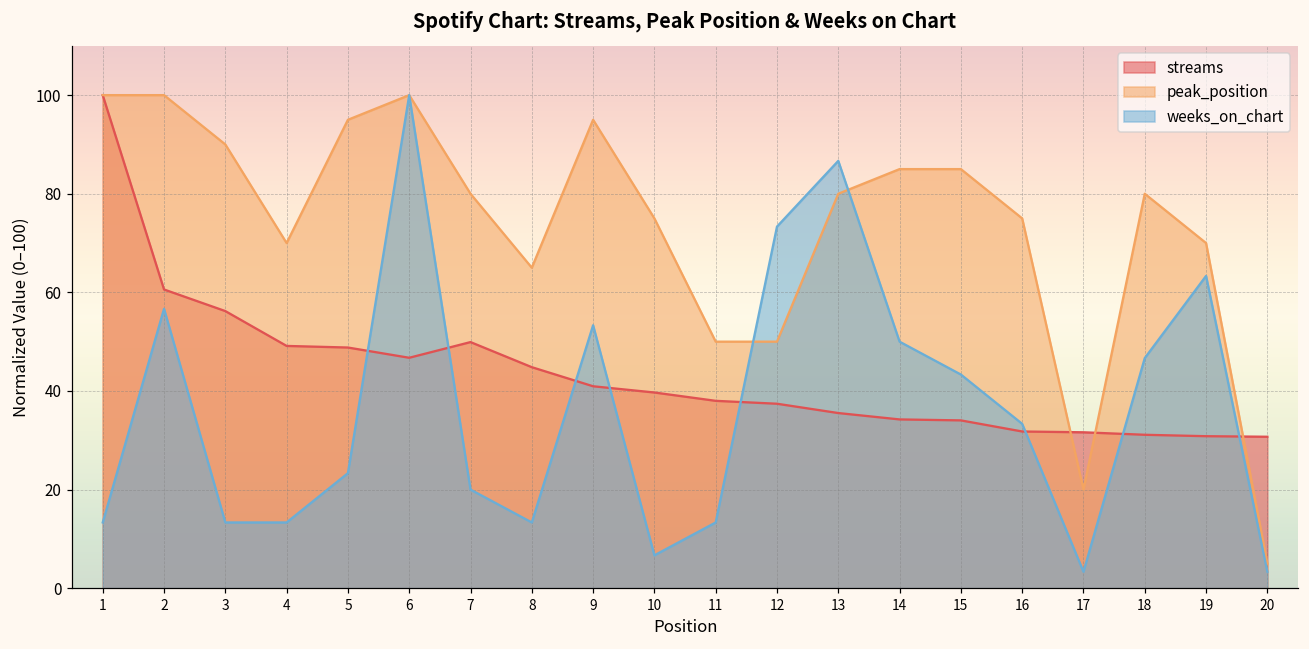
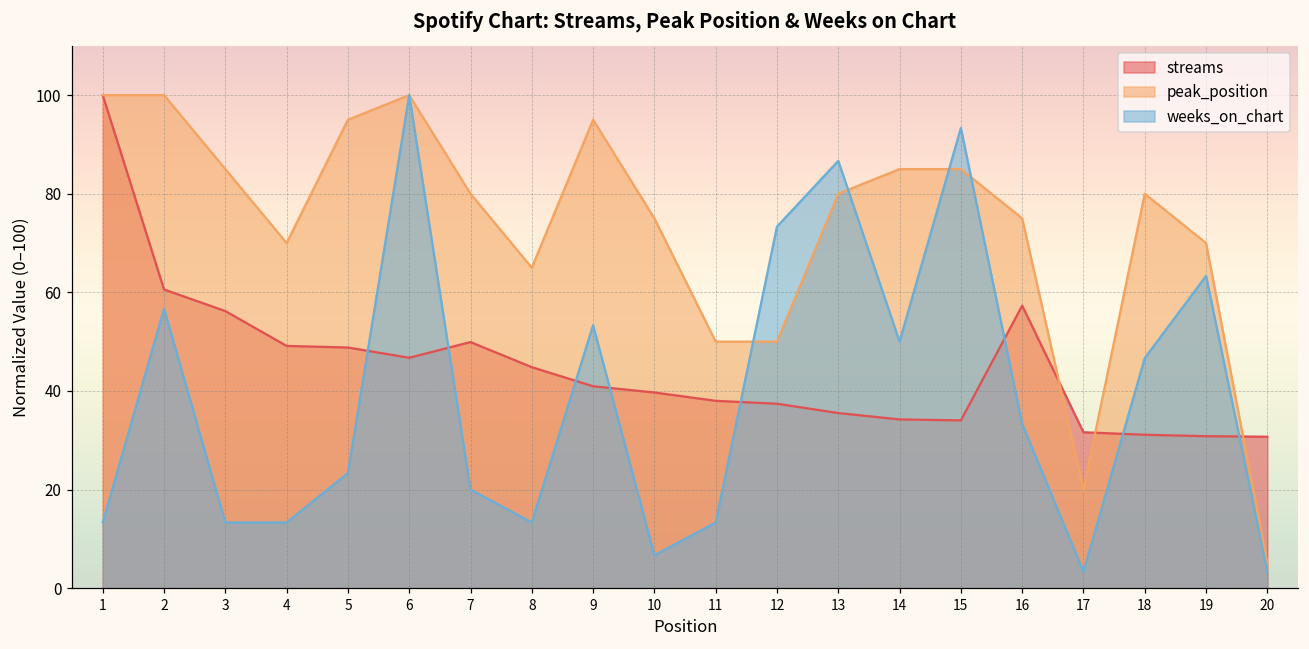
  {
    "streams": {
      "2": 61,
      "3": 56,
      "4": 49,
      "5": 49,
      "6": 47,
      "7": 50,
      "8": 45,
      "9": 41,
      "10": 40,
      "11": 38,
      "12": 37,
      "13": 36,
      "14": 34,
      "15": 34,
-     "16": 32,
+     "16": 57,
      "17": 32,
      "18": 31,
      "19": 31,
      "20": 31
    },
    "peak_position": {
      "2": 100,
-     "3": 90,
+     "3": 85,
      "4": 70,
      "5": 95,
      "7": 80,
      "8": 65,
      "9": 95,
      "10": 75,
      "11": 50,
      "12": 50,
      "13": 80,
      "14": 85,
      "15": 85,
      "16": 75,
      "17": 20,
      "18": 80,
      "19": 70,
      "20": 5
    },
    "weeks_on_chart": {
      "1": 13,
      "2": 57,
      "3": 13,
      "4": 13,
      "5": 23,
      "7": 20,
      "8": 13,
      "9": 53,
      "10": 7,
      "11": 13,
      "12": 73,
      "13": 87,
      "14": 50,
-     "15": 43,
+     "15": 93,
      "16": 33,
      "17": 3,
      "18": 47,
      "19": 63,
      "20": 3
    }
  }
